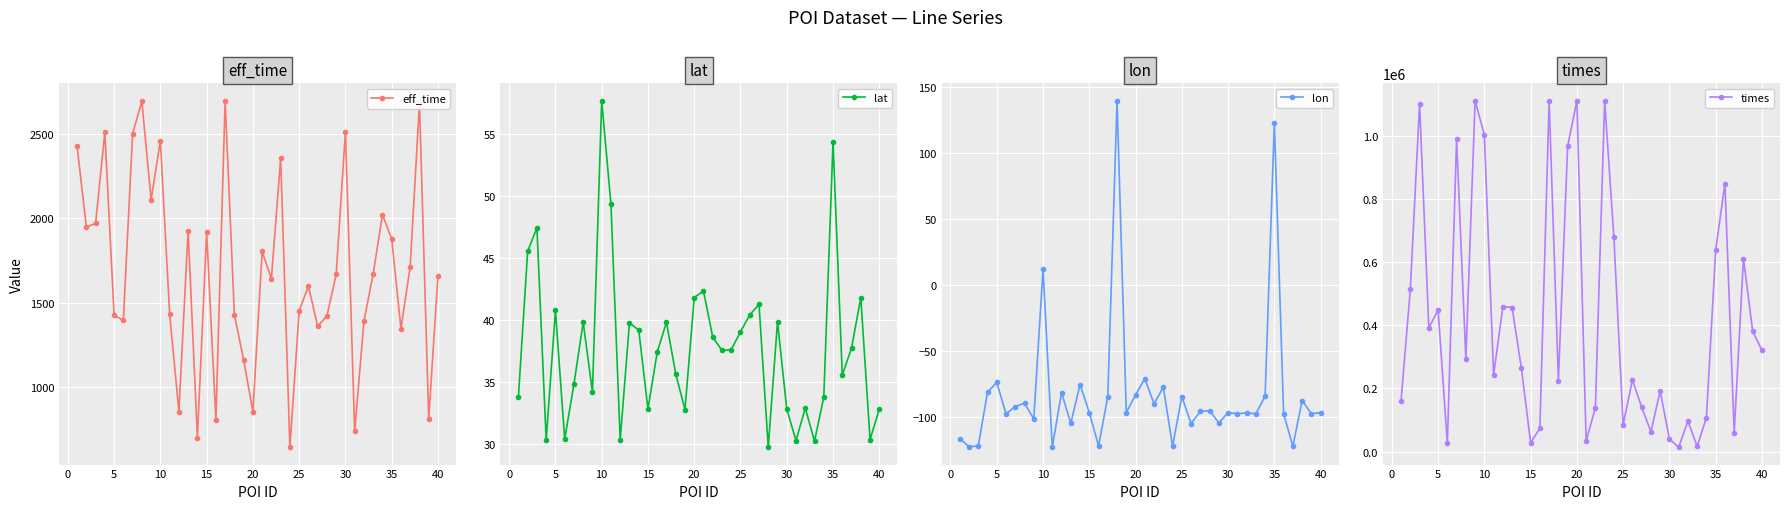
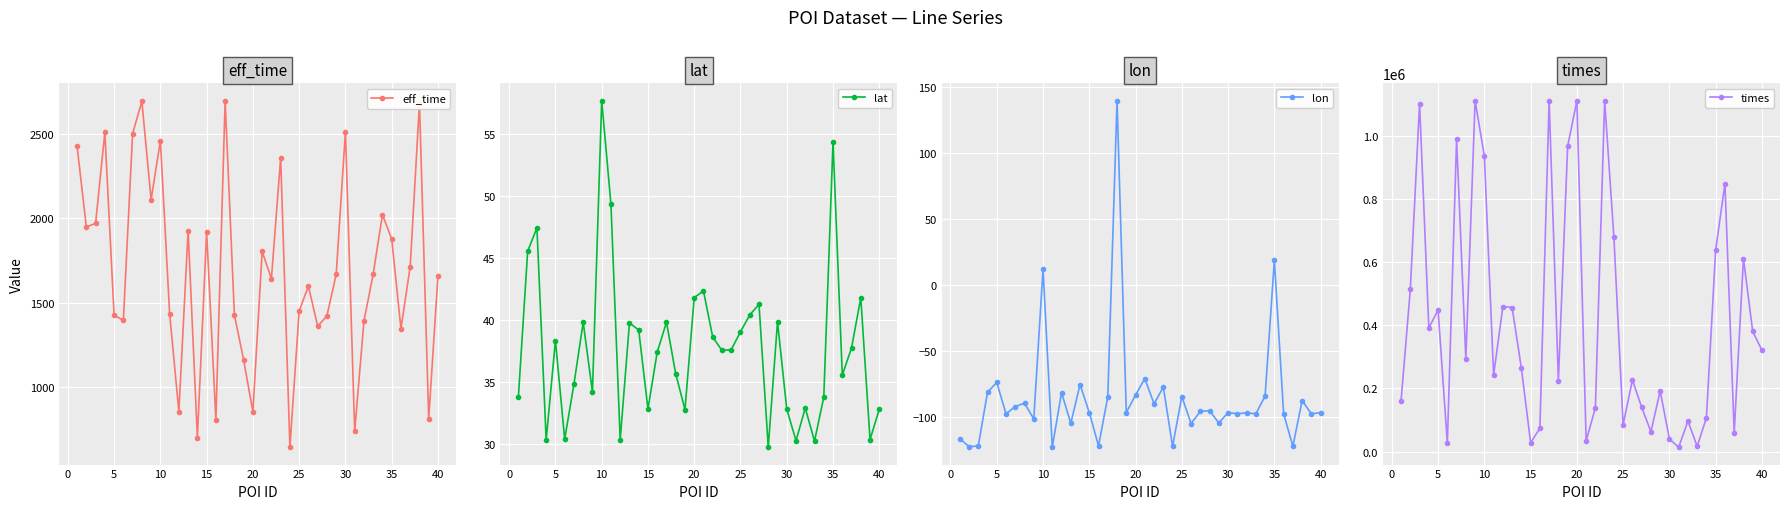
  {
    "eff_time": {
      "5": 1430,
      "10": 2460,
      "15": 1920,
      "20": 850,
      "25": 1450,
      "30": 2510,
      "35": 1880,
      "40": 1660
    },
    "lat": {
-     "5": 40.8,
+     "5": 38.3,
      "10": 57.7,
      "15": 32.8,
      "20": 41.8,
      "25": 39.1,
      "30": 32.8,
      "35": 54.4,
      "40": 32.8
    },
    "lon": {
      "5": -74,
      "10": 12,
      "15": -97,
      "20": -83,
      "25": -85,
      "30": -97,
-     "35": 123,
+     "35": 19,
      "40": -97
    },
    "times": {
      "5": 450000,
-     "10": 1000000,
+     "10": 940000,
      "15": 30000,
      "20": 1110000,
      "25": 80000,
      "30": 40000,
      "35": 640000,
      "40": 320000
    }
  }
